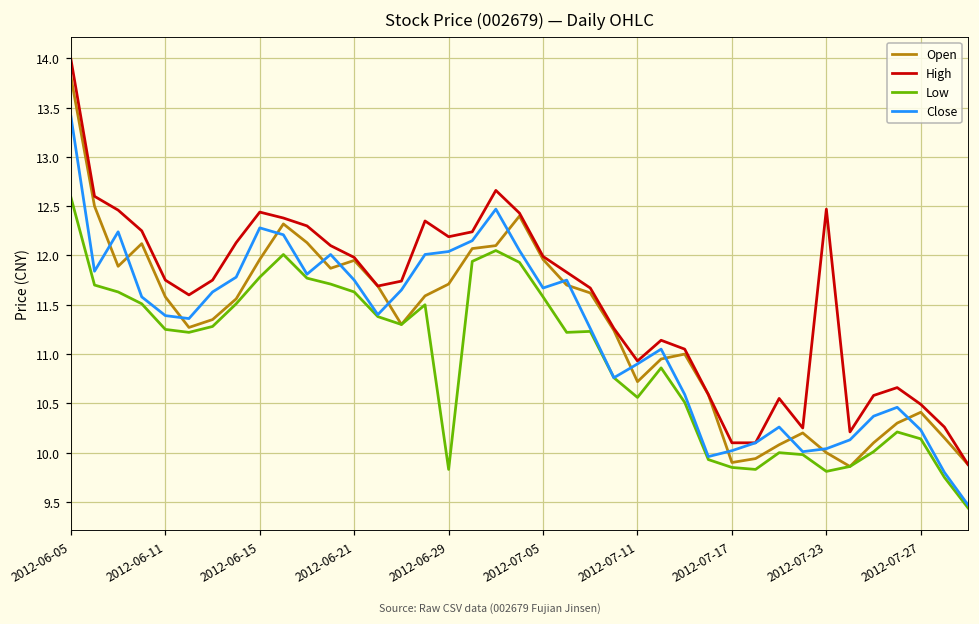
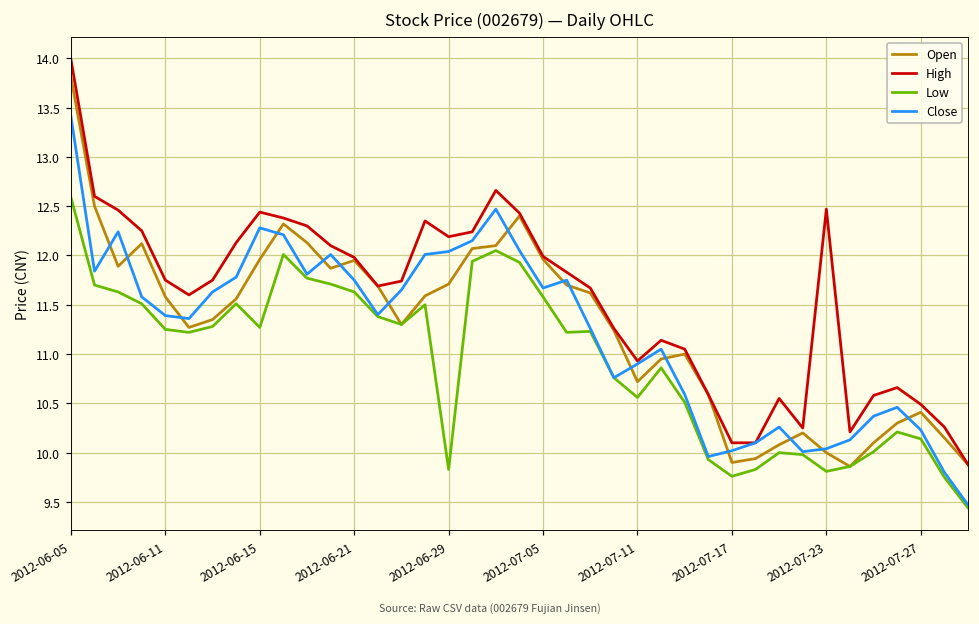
  {
    "Open": {
      "2012-06-05": 13.8,
      "2012-06-11": 11.6,
      "2012-06-15": 12.0,
      "2012-06-21": 12.0,
      "2012-06-29": 11.7,
      "2012-07-05": 12.0,
      "2012-07-11": 10.7,
      "2012-07-17": 9.9,
      "2012-07-23": 10.0,
      "2012-07-27": 10.4
    },
    "High": {
      "2012-06-05": 14.0,
      "2012-06-11": 11.8,
      "2012-06-15": 12.4,
      "2012-06-21": 12.0,
      "2012-06-29": 12.2,
      "2012-07-05": 12.0,
      "2012-07-11": 10.9,
      "2012-07-17": 10.1,
      "2012-07-23": 12.5,
      "2012-07-27": 10.5
    },
    "Low": {
      "2012-06-05": 12.6,
      "2012-06-11": 11.3,
-     "2012-06-15": 11.8,
+     "2012-06-15": 11.3,
      "2012-06-21": 11.6,
      "2012-06-29": 9.8,
      "2012-07-05": 11.6,
      "2012-07-11": 10.6,
-     "2012-07-17": 9.9,
+     "2012-07-17": 9.8,
      "2012-07-23": 9.8,
      "2012-07-27": 10.1
    },
    "Close": {
      "2012-06-05": 13.4,
      "2012-06-11": 11.4,
      "2012-06-15": 12.3,
      "2012-06-21": 11.8,
      "2012-06-29": 12.0,
      "2012-07-05": 11.7,
      "2012-07-11": 10.9,
      "2012-07-17": 10.0,
      "2012-07-23": 10.0,
      "2012-07-27": 10.2
    }
  }
